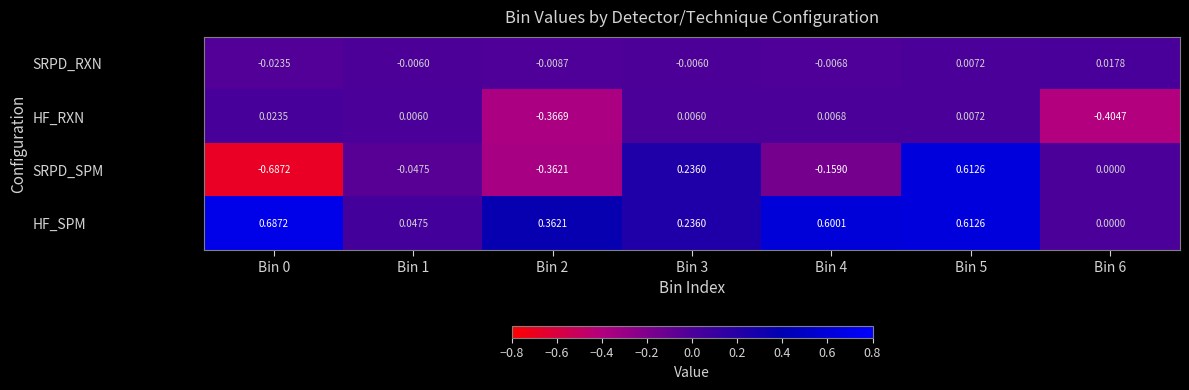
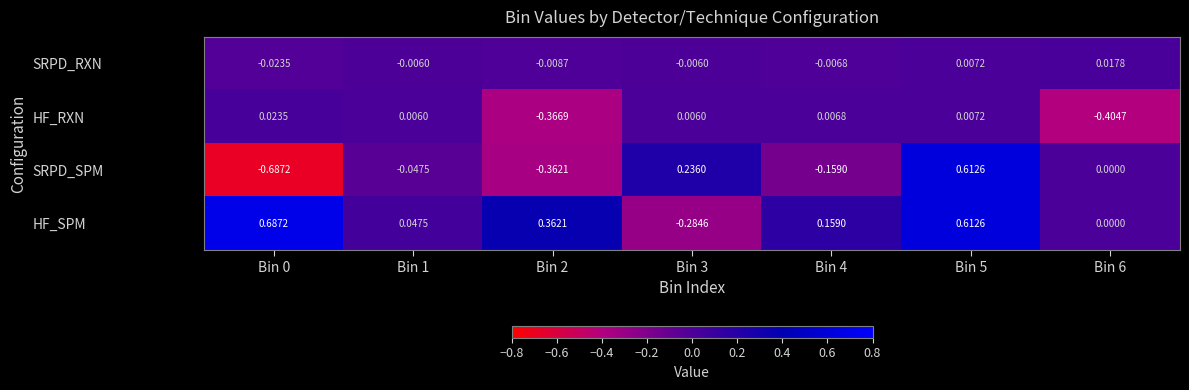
  {
    "SRPD_RXN": {
      "Bin 0": -0.0235,
      "Bin 1": -0.0060,
      "Bin 2": -0.0087,
      "Bin 3": -0.0060,
      "Bin 4": -0.0068,
      "Bin 5": 0.0072,
      "Bin 6": 0.0178
    },
    "HF_RXN": {
      "Bin 0": 0.0235,
      "Bin 1": 0.0060,
      "Bin 2": -0.3669,
      "Bin 3": 0.0060,
      "Bin 4": 0.0068,
      "Bin 5": 0.0072,
      "Bin 6": -0.4047
    },
    "SRPD_SPM": {
      "Bin 0": -0.6872,
      "Bin 1": -0.0475,
      "Bin 2": -0.3621,
      "Bin 3": 0.2360,
      "Bin 4": -0.1590,
      "Bin 5": 0.6126,
      "Bin 6": 0.0000
    },
    "HF_SPM": {
      "Bin 0": 0.6872,
      "Bin 1": 0.0475,
      "Bin 2": 0.3621,
-     "Bin 3": 0.2360,
-     "Bin 4": 0.6001,
+     "Bin 3": -0.2846,
+     "Bin 4": 0.1590,
      "Bin 5": 0.6126,
      "Bin 6": 0.0000
    }
  }
